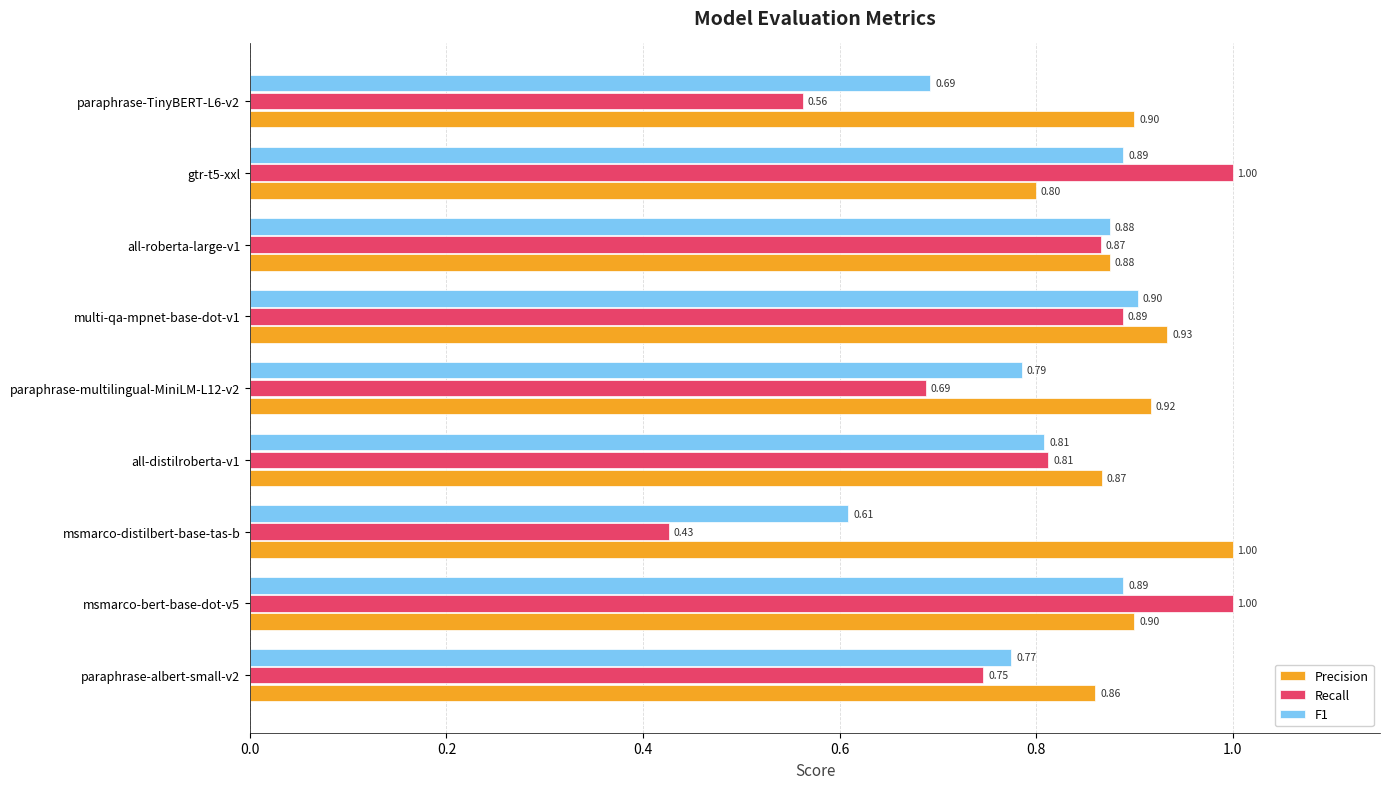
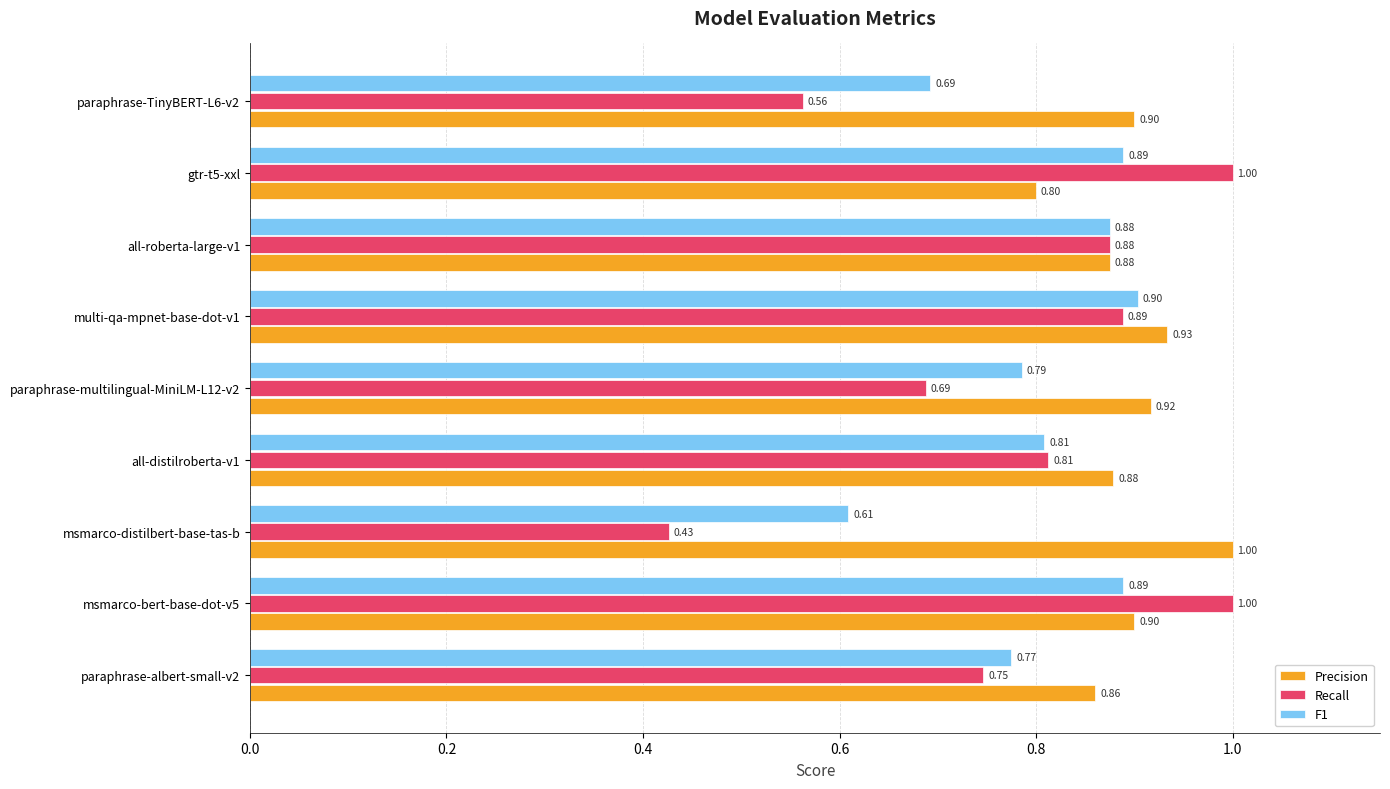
  {
    "Precision": {
      "paraphrase-TinyBERT-L6-v2": 0.90,
      "gtr-t5-xxl": 0.80,
      "all-roberta-large-v1": 0.88,
      "multi-qa-mpnet-base-dot-v1": 0.93,
      "paraphrase-multilingual-MiniLM-L12-v2": 0.92,
-     "all-distilroberta-v1": 0.87,
+     "all-distilroberta-v1": 0.88,
      "msmarco-distilbert-base-tas-b": 1.00,
      "msmarco-bert-base-dot-v5": 0.90,
      "paraphrase-albert-small-v2": 0.86
    },
    "Recall": {
      "paraphrase-TinyBERT-L6-v2": 0.56,
      "gtr-t5-xxl": 1.00,
-     "all-roberta-large-v1": 0.87,
+     "all-roberta-large-v1": 0.88,
      "multi-qa-mpnet-base-dot-v1": 0.89,
      "paraphrase-multilingual-MiniLM-L12-v2": 0.69,
      "all-distilroberta-v1": 0.81,
      "msmarco-distilbert-base-tas-b": 0.43,
      "msmarco-bert-base-dot-v5": 1.00,
      "paraphrase-albert-small-v2": 0.75
    },
    "F1": {
      "paraphrase-TinyBERT-L6-v2": 0.69,
      "gtr-t5-xxl": 0.89,
      "all-roberta-large-v1": 0.88,
      "multi-qa-mpnet-base-dot-v1": 0.90,
      "paraphrase-multilingual-MiniLM-L12-v2": 0.79,
      "all-distilroberta-v1": 0.81,
      "msmarco-distilbert-base-tas-b": 0.61,
      "msmarco-bert-base-dot-v5": 0.89,
      "paraphrase-albert-small-v2": 0.77
    }
  }
